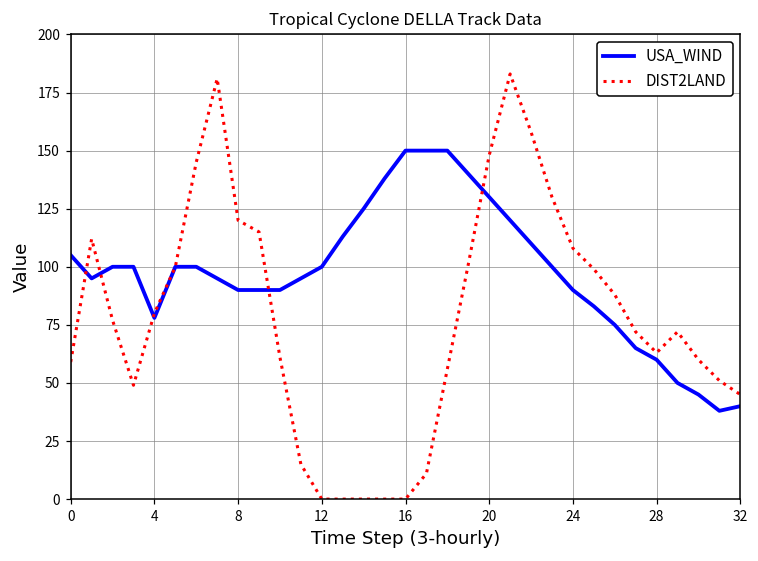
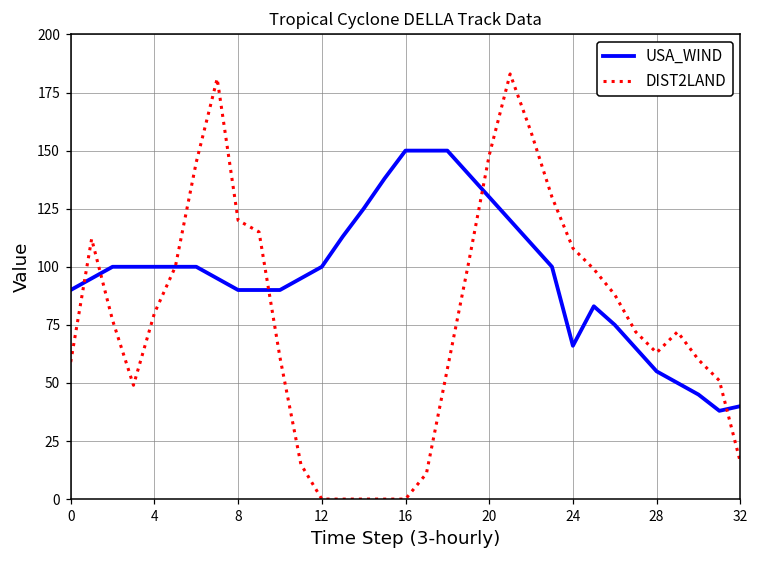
  {
    "USA_WIND": {
-     "0": 105,
-     "4": 78,
+     "0": 90,
+     "4": 100,
      "8": 90,
      "12": 100,
      "16": 150,
      "20": 130,
-     "24": 90,
-     "28": 60,
+     "24": 66,
+     "28": 55,
      "32": 40
    },
    "DIST2LAND": {
      "0": 59,
      "4": 80,
      "8": 120,
      "12": 0,
      "16": 0,
      "20": 148,
      "24": 108,
      "28": 63,
-     "32": 45
+     "32": 16
    }
  }
